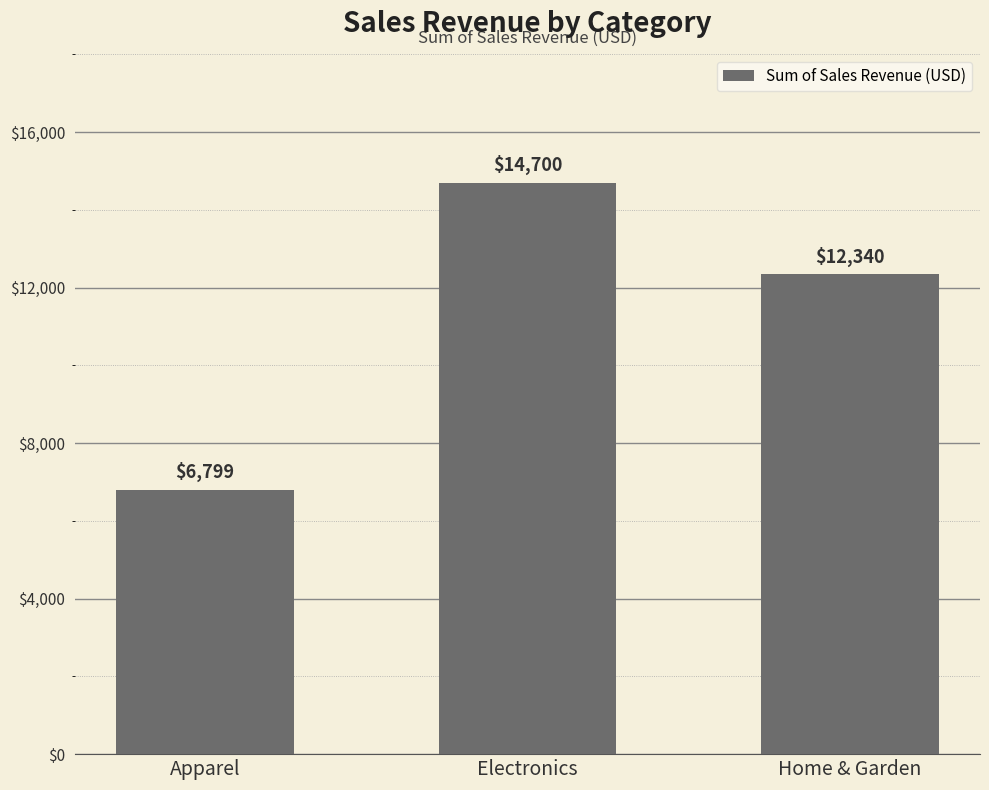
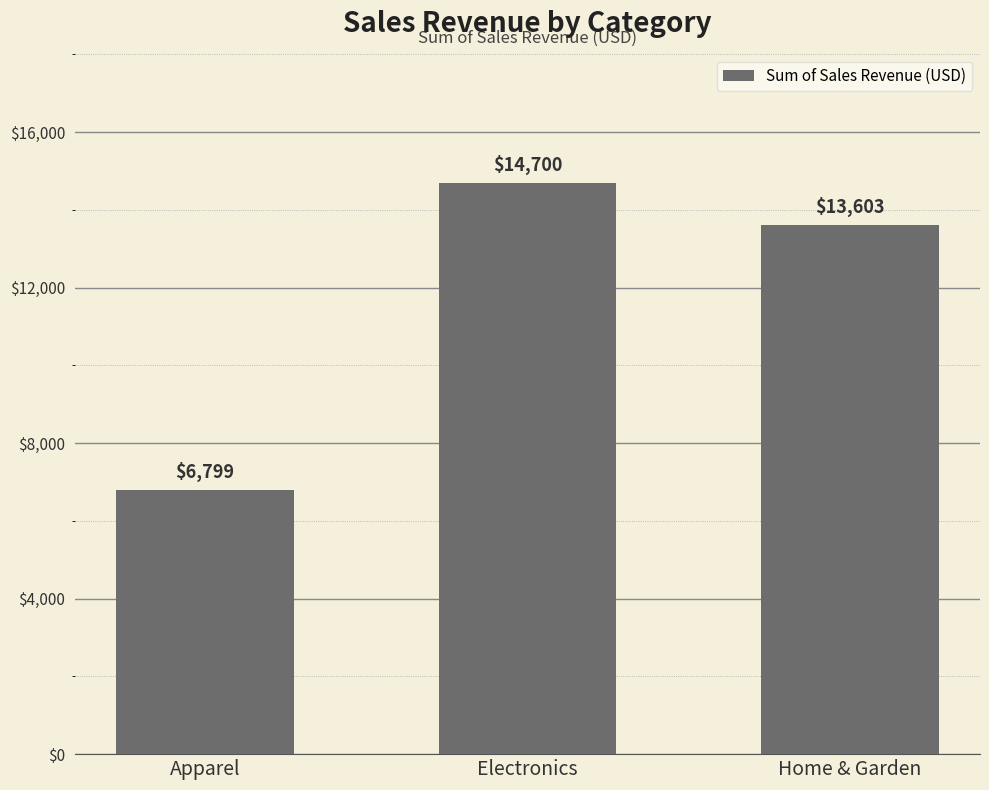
  {
    "Apparel": "$6,799",
    "Electronics": "$14,700",
-   "Home & Garden": "$12,340"
+   "Home & Garden": "$13,603"
  }
